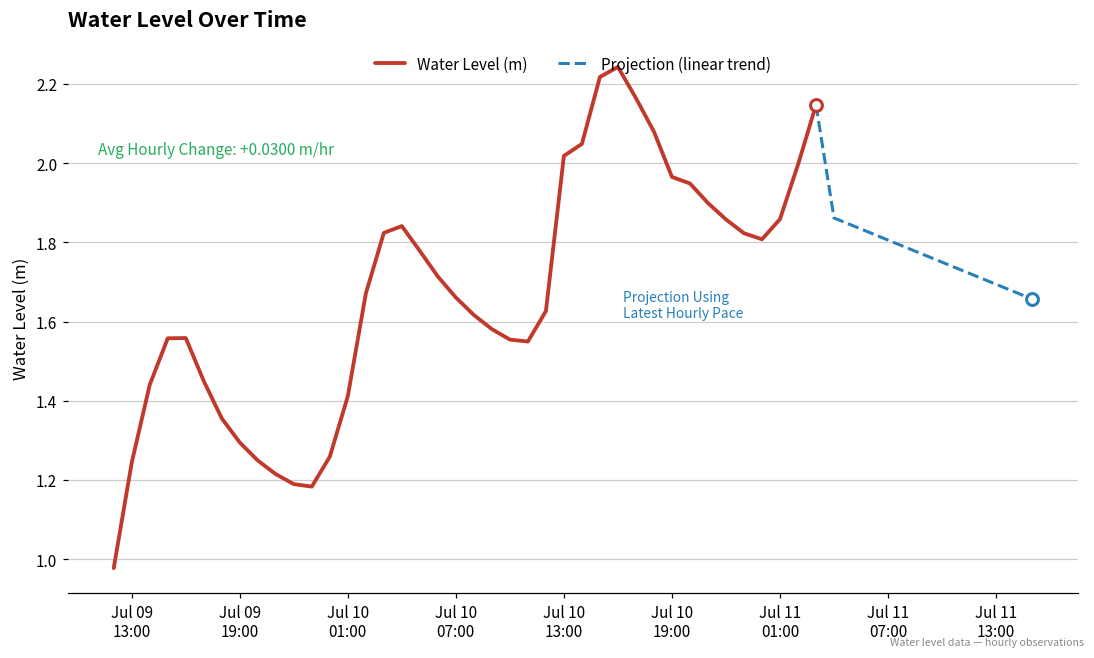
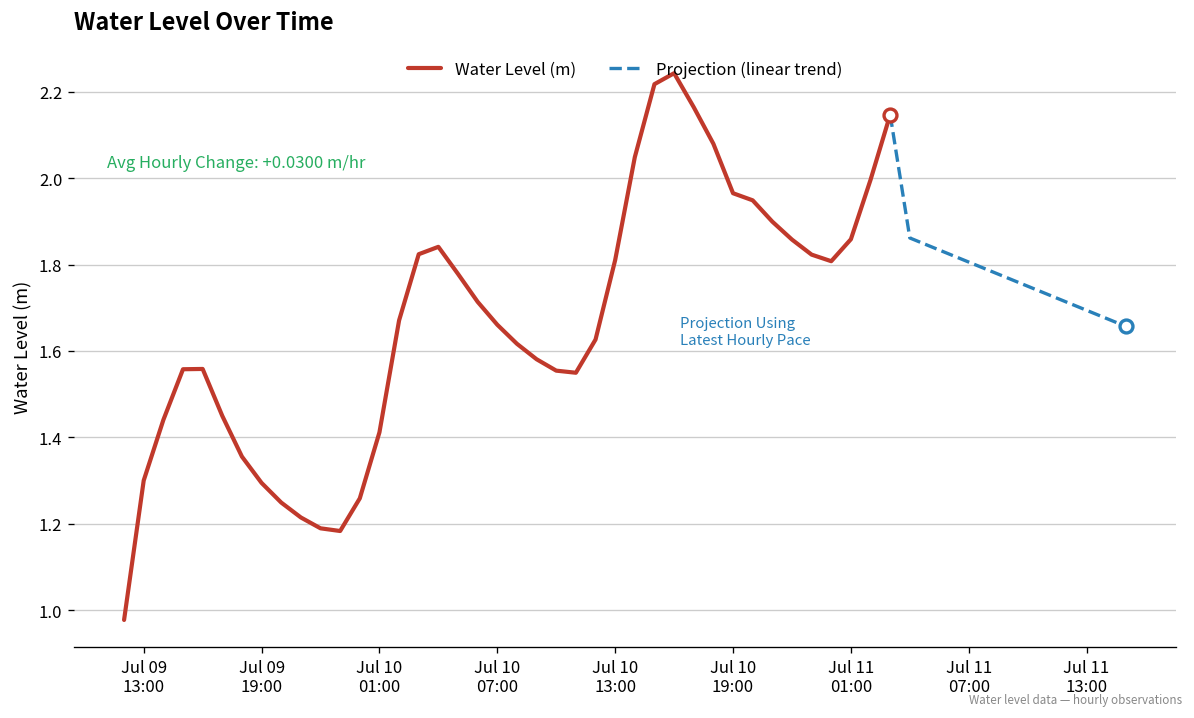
  {
    "Water Level (m)": {
-     "Jul 09 13:00": 1.24,
+     "Jul 09 13:00": 1.30,
      "Jul 09 19:00": 1.29,
      "Jul 10 01:00": 1.41,
      "Jul 10 07:00": 1.66,
-     "Jul 10 13:00": 2.02,
+     "Jul 10 13:00": 1.81,
      "Jul 10 19:00": 1.97,
      "Jul 11 01:00": 1.86
    },
    "Projection (linear trend)": {
      "Jul 11 07:00": 1.81,
      "Jul 11 13:00": 1.69
    }
  }
